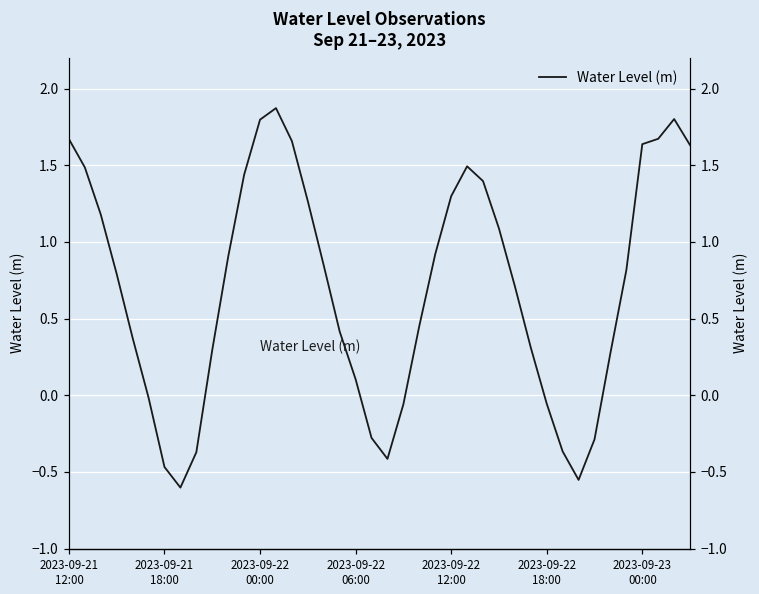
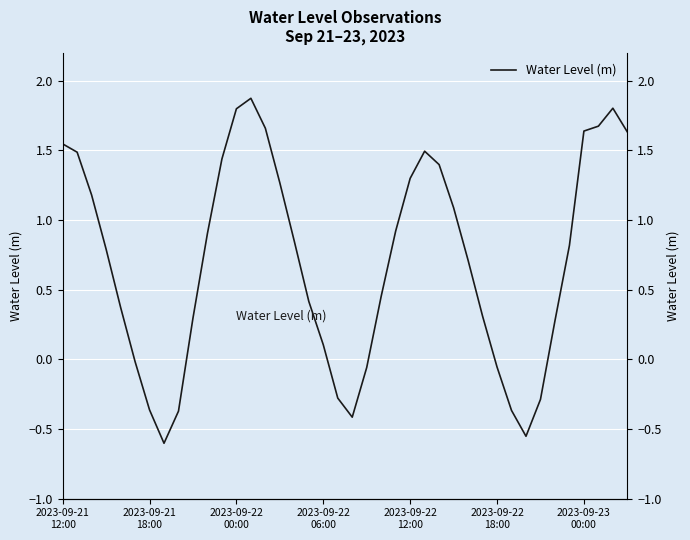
  {
-   "2023-09-21 12:00": 1.67,
-   "2023-09-21 18:00": -0.47,
+   "2023-09-21 12:00": 1.55,
+   "2023-09-21 18:00": -0.36,
    "2023-09-22 00:00": 1.80,
    "2023-09-22 06:00": 0.10,
    "2023-09-22 12:00": 1.30,
    "2023-09-22 18:00": -0.06,
    "2023-09-23 00:00": 1.64
  }
